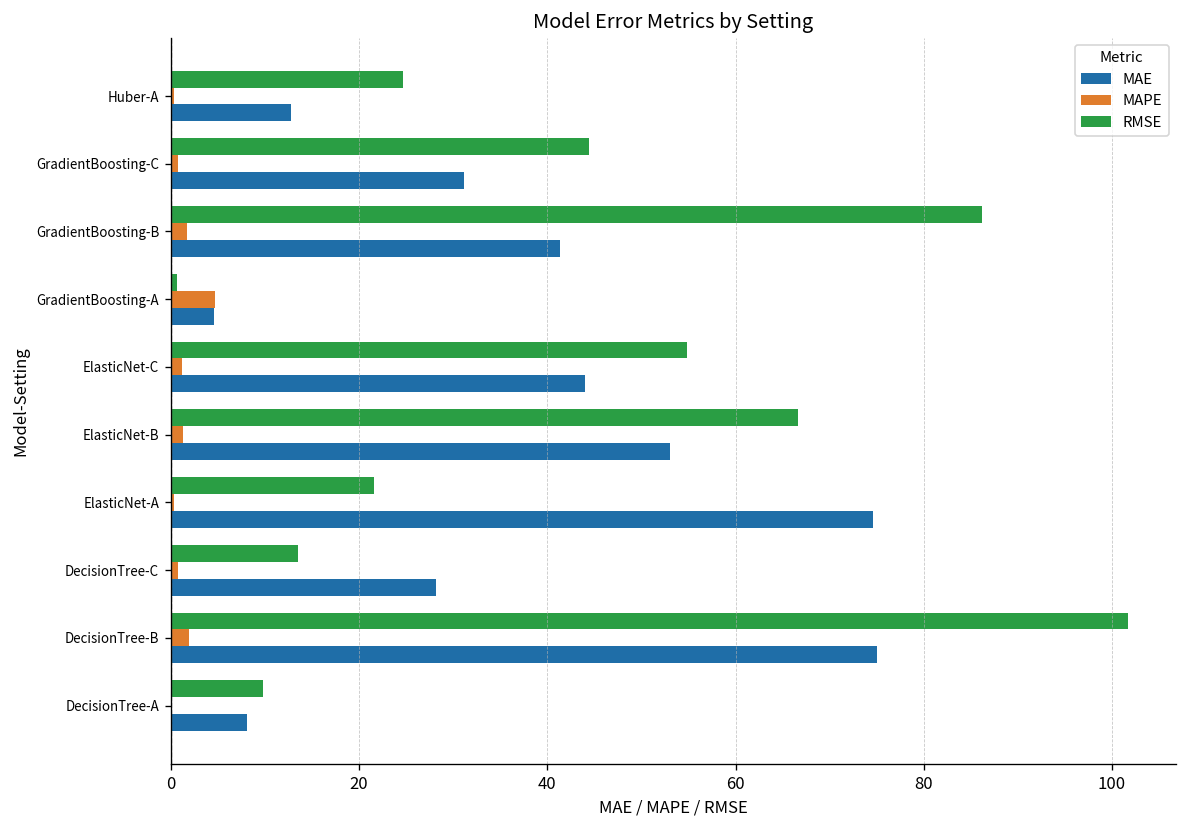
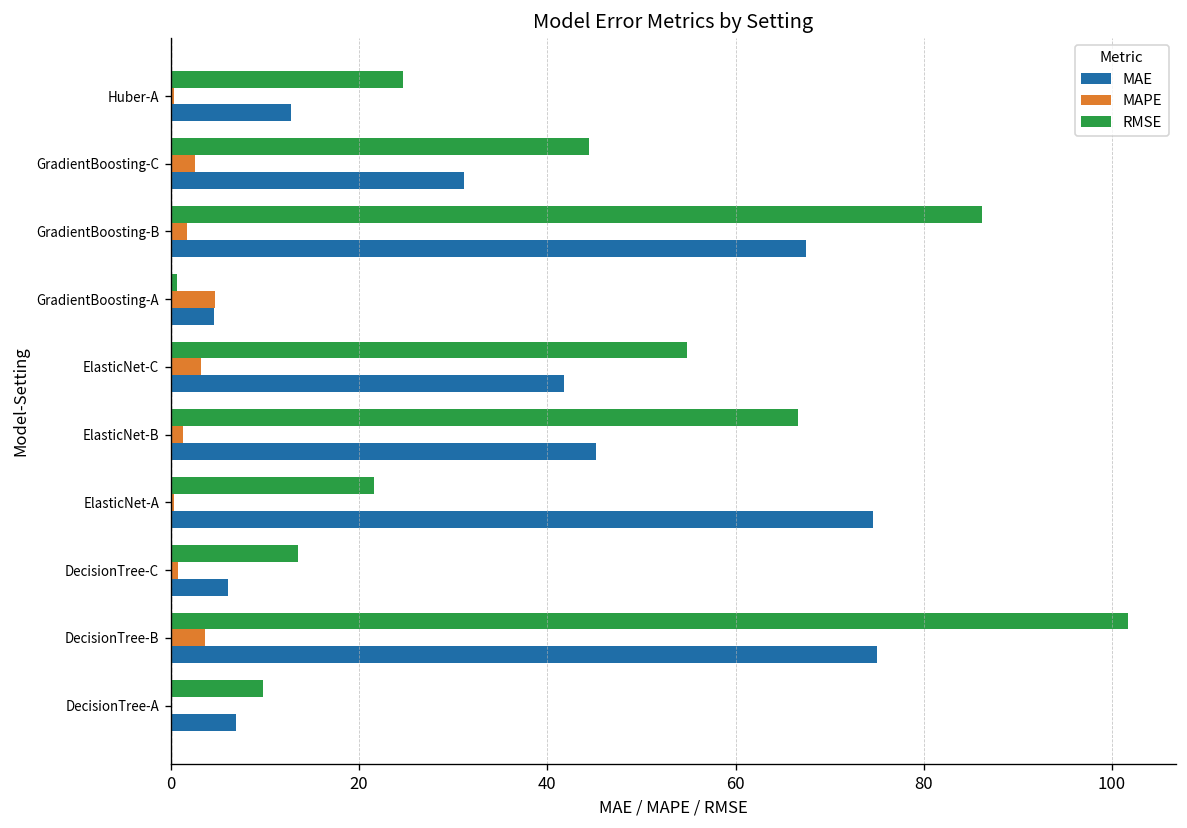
  {
    "MAE": {
      "Huber-A": 13,
      "GradientBoosting-C": 31,
-     "GradientBoosting-B": 41,
+     "GradientBoosting-B": 68,
      "GradientBoosting-A": 5,
-     "ElasticNet-C": 44,
-     "ElasticNet-B": 53,
+     "ElasticNet-C": 42,
+     "ElasticNet-B": 45,
      "ElasticNet-A": 75,
-     "DecisionTree-C": 28,
+     "DecisionTree-C": 6,
      "DecisionTree-B": 75,
-     "DecisionTree-A": 8
+     "DecisionTree-A": 7
    },
    "MAPE": {
-     "GradientBoosting-C": 1,
+     "GradientBoosting-C": 3,
      "GradientBoosting-B": 2,
      "GradientBoosting-A": 5,
-     "ElasticNet-C": 1,
+     "ElasticNet-C": 3,
      "ElasticNet-B": 1,
      "ElasticNet-A": 0,
      "DecisionTree-C": 1,
-     "DecisionTree-B": 2
+     "DecisionTree-B": 4
    },
    "RMSE": {
      "Huber-A": 25,
      "GradientBoosting-C": 44,
      "GradientBoosting-B": 86,
      "GradientBoosting-A": 1,
      "ElasticNet-C": 55,
      "ElasticNet-B": 67,
      "ElasticNet-A": 22,
      "DecisionTree-C": 14,
      "DecisionTree-B": 102,
      "DecisionTree-A": 10
    }
  }
